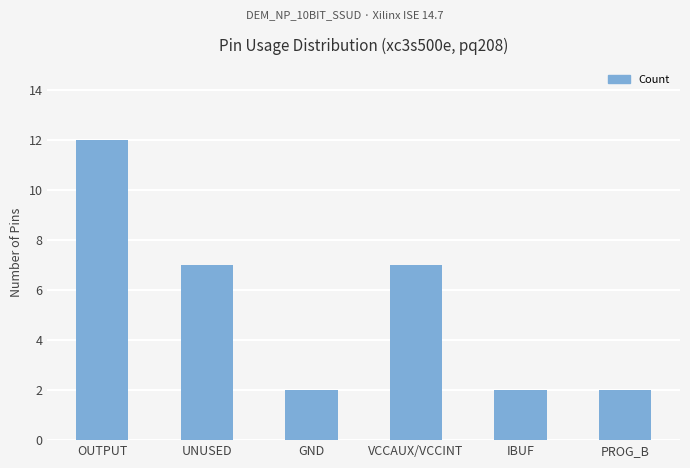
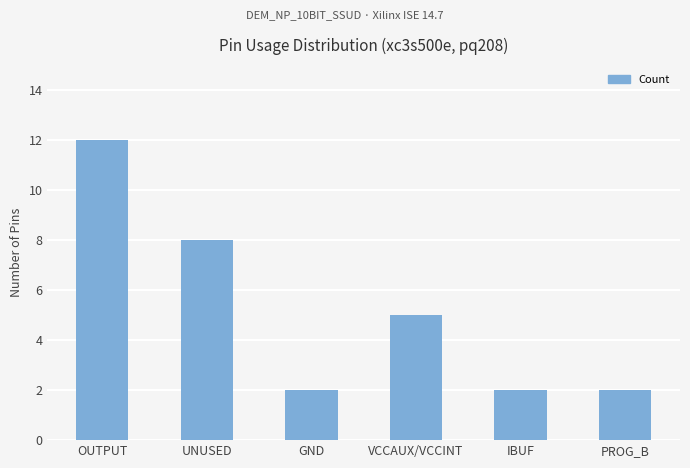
  {
    "OUTPUT": 12,
-   "UNUSED": 7,
+   "UNUSED": 8,
    "GND": 2,
-   "VCCAUX/VCCINT": 7,
+   "VCCAUX/VCCINT": 5,
    "IBUF": 2,
    "PROG_B": 2
  }
